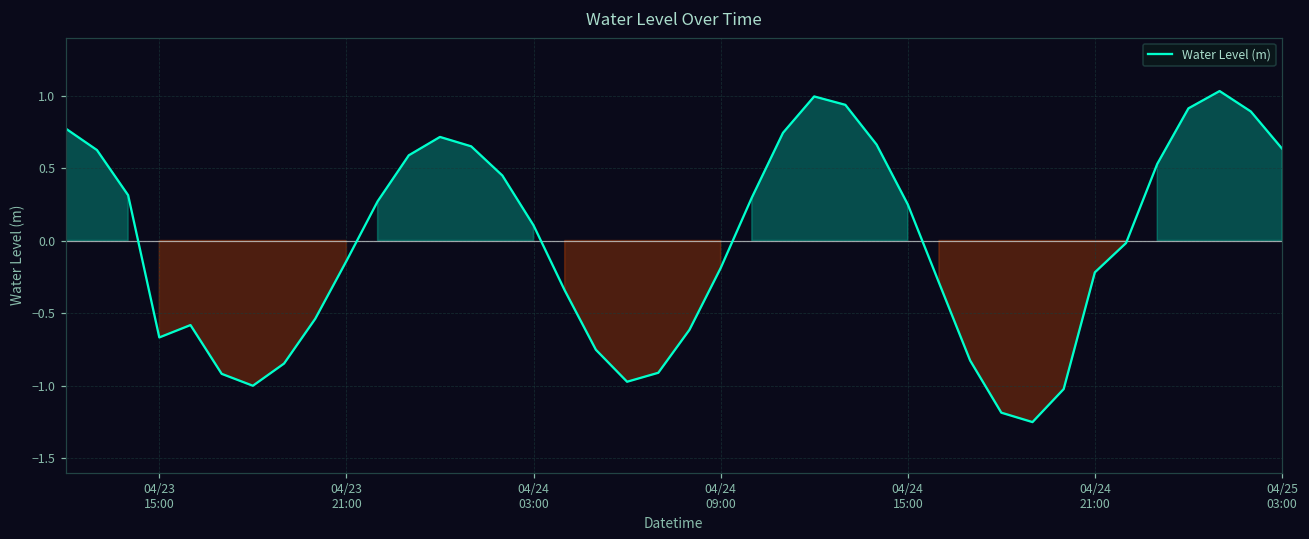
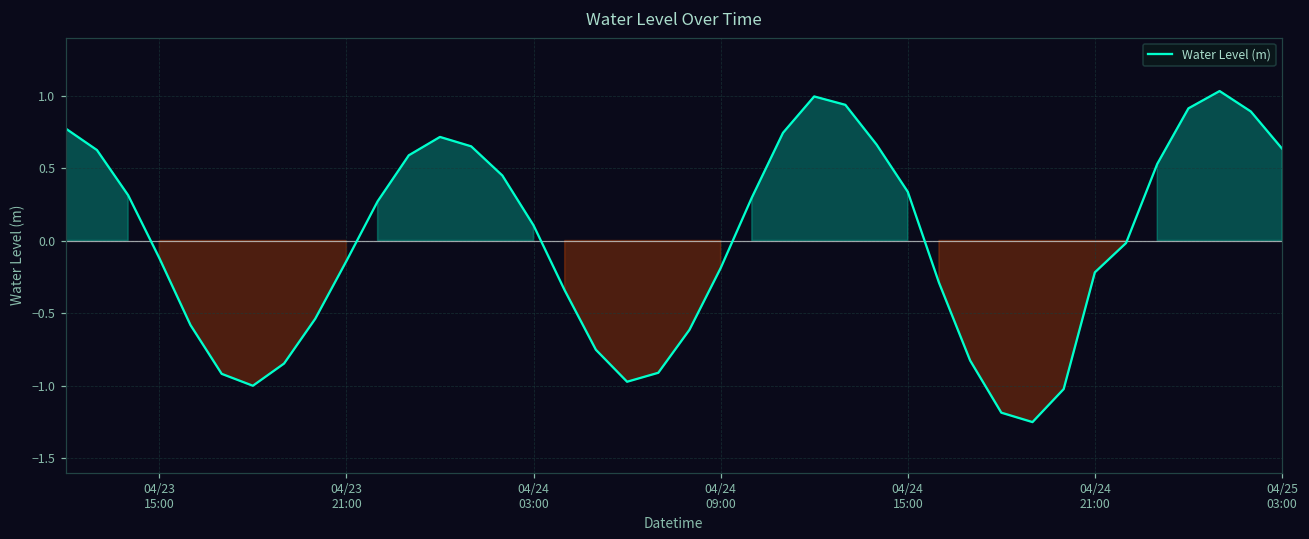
  {
-   "04/23 15:00": -0.67,
+   "04/23 15:00": -0.12,
    "04/23 21:00": -0.14,
    "04/24 03:00": 0.10,
    "04/24 09:00": -0.19,
-   "04/24 15:00": 0.25,
+   "04/24 15:00": 0.34,
    "04/24 21:00": -0.22,
    "04/25 03:00": 0.63
  }
